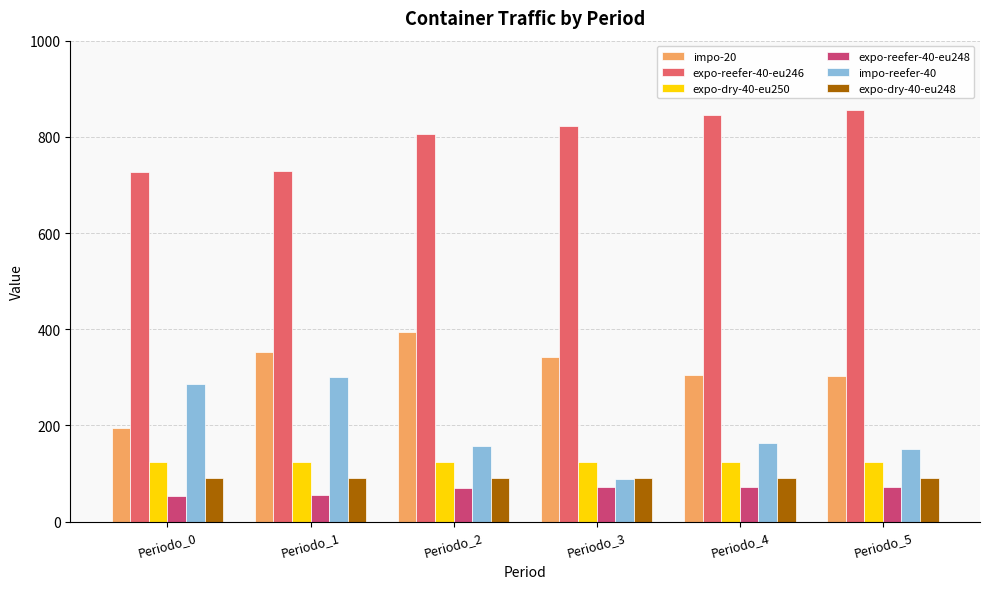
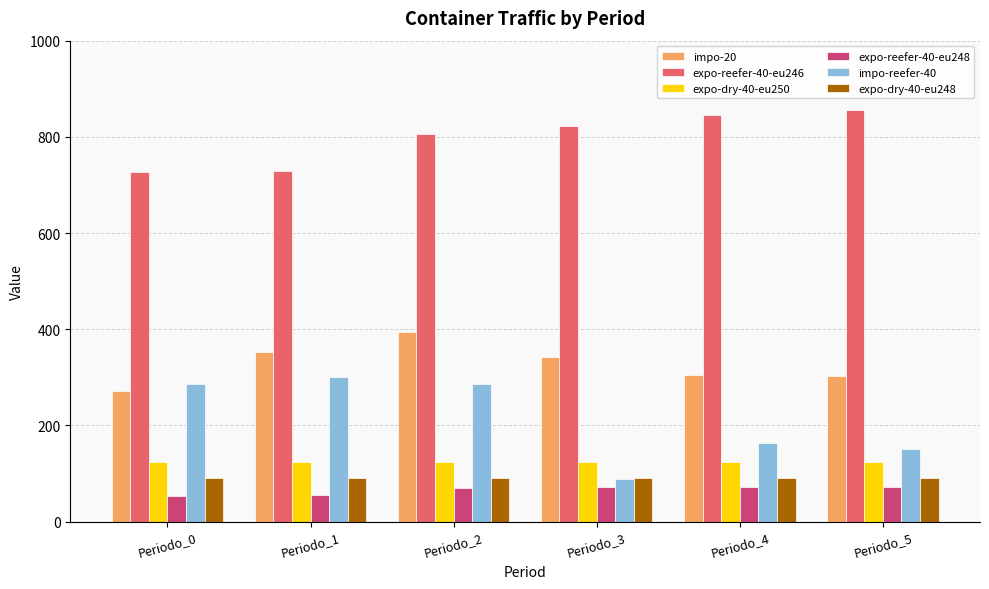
  {
    "impo-20": {
-     "Periodo_0": 200,
+     "Periodo_0": 270,
      "Periodo_1": 350,
      "Periodo_2": 400,
      "Periodo_3": 340,
      "Periodo_4": 310,
      "Periodo_5": 300
    },
    "expo-dry-40-eu250": {
      "Periodo_0": 130,
      "Periodo_1": 130,
      "Periodo_2": 130,
      "Periodo_3": 130,
      "Periodo_4": 130,
      "Periodo_5": 130
    },
    "impo-reefer-40": {
      "Periodo_0": 290,
      "Periodo_1": 300,
-     "Periodo_2": 160,
+     "Periodo_2": 290,
      "Periodo_3": 90,
      "Periodo_4": 160,
      "Periodo_5": 150
    },
    "expo-dry-40-eu248": {
      "Periodo_0": 90,
      "Periodo_1": 90,
      "Periodo_2": 90,
      "Periodo_3": 90,
      "Periodo_4": 90,
      "Periodo_5": 90
    }
  }
